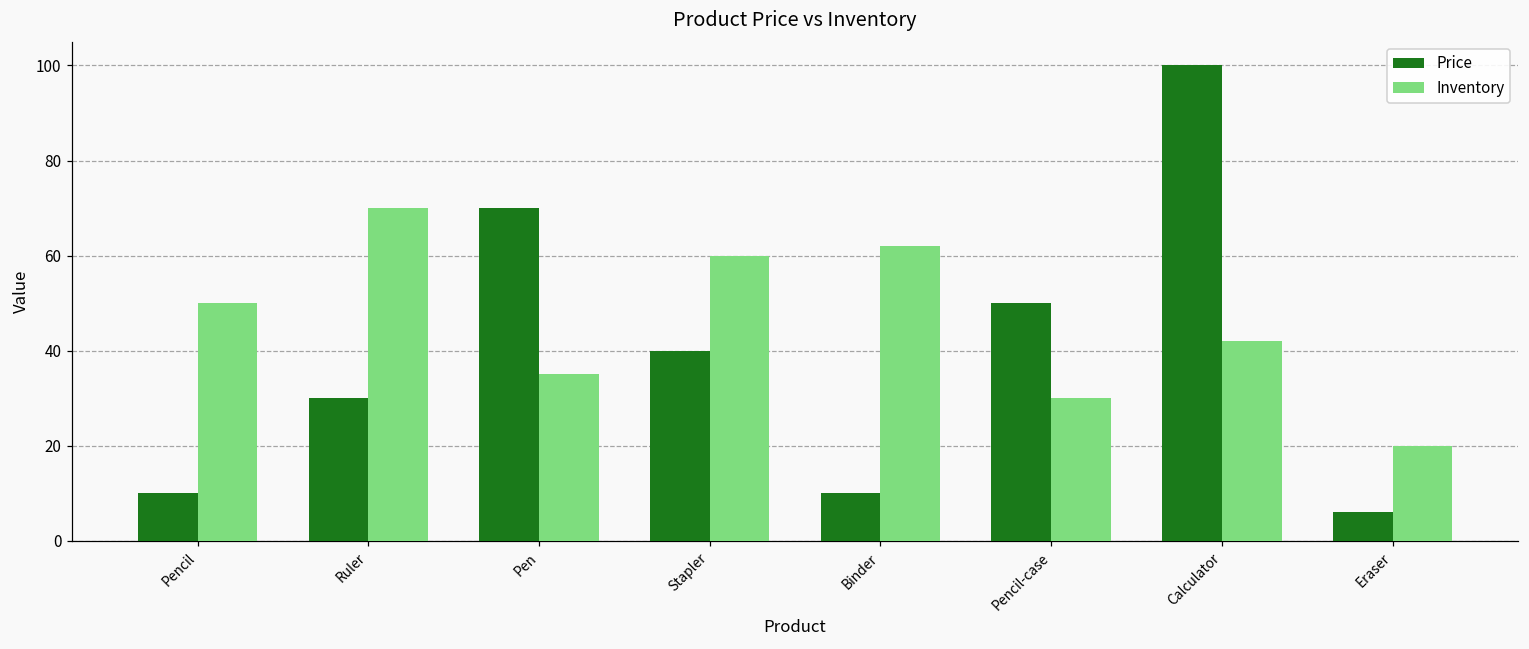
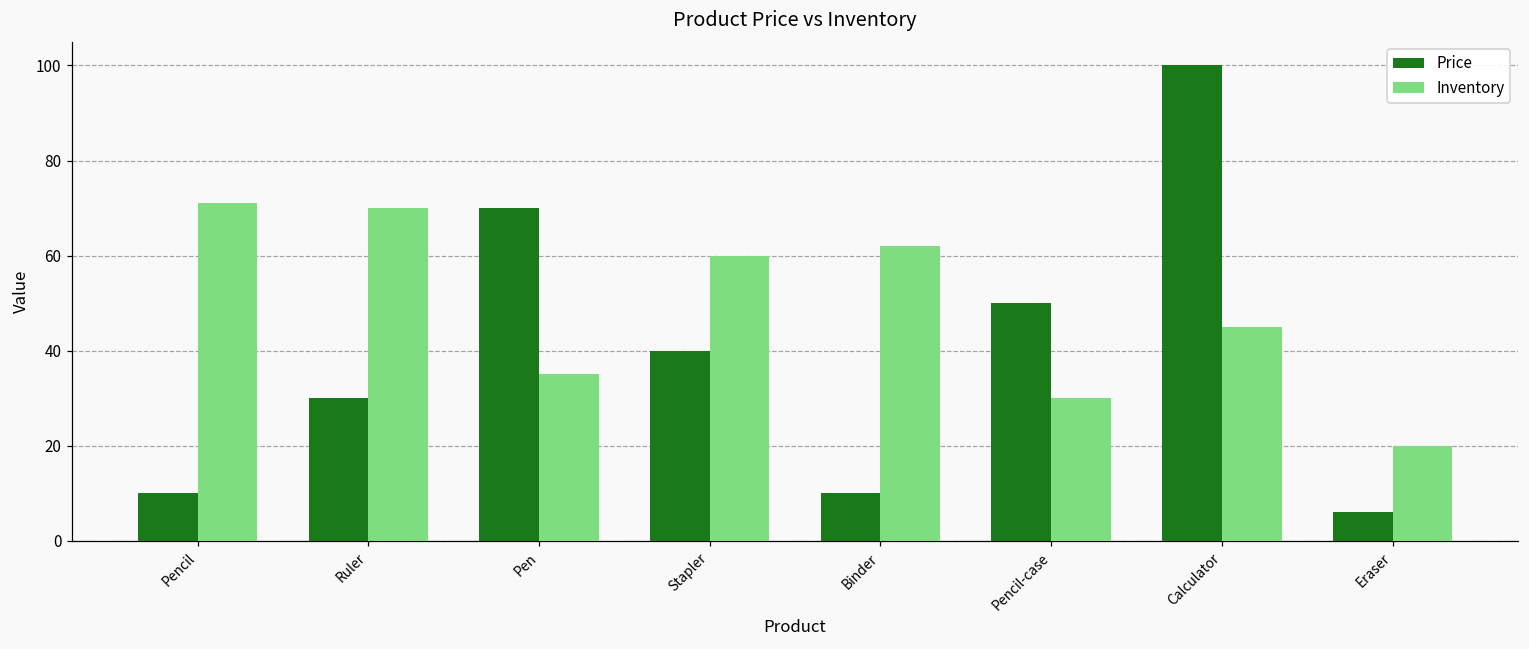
  {
    "Price": {
      "Pencil": 10,
      "Ruler": 30,
      "Pen": 70,
      "Stapler": 40,
      "Binder": 10,
      "Pencil-case": 50,
      "Calculator": 100,
      "Eraser": 6
    },
    "Inventory": {
-     "Pencil": 50,
+     "Pencil": 71,
      "Ruler": 70,
      "Pen": 35,
      "Stapler": 60,
      "Binder": 62,
      "Pencil-case": 30,
-     "Calculator": 42,
+     "Calculator": 45,
      "Eraser": 20
    }
  }
